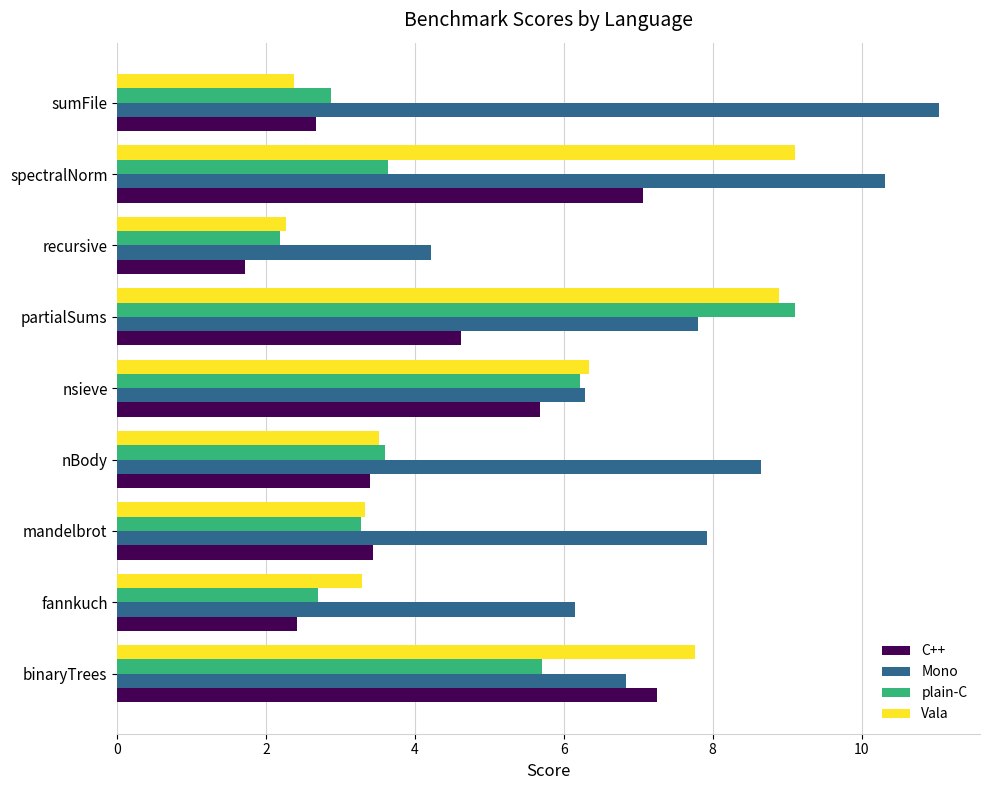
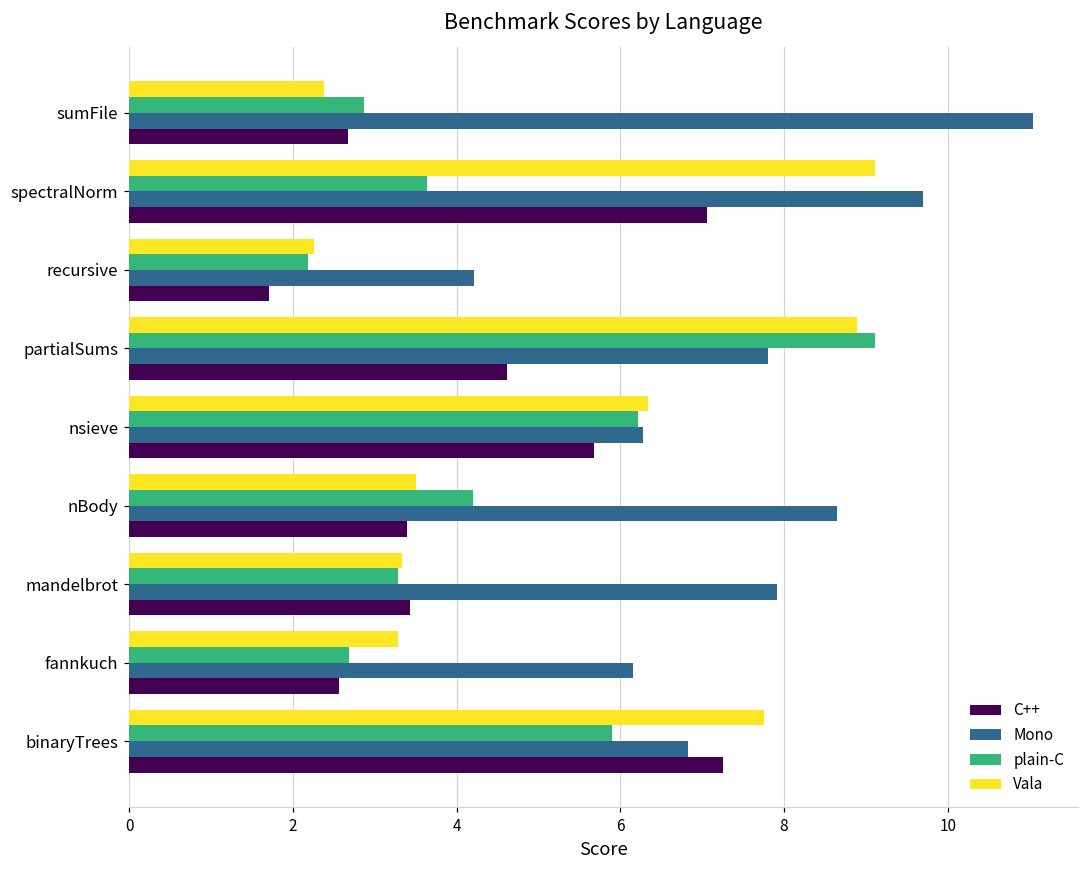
  {
    "C++": {
      "sumFile": 2.7,
      "spectralNorm": 7.1,
      "recursive": 1.7,
      "partialSums": 4.6,
      "nsieve": 5.7,
      "nBody": 3.4,
      "mandelbrot": 3.4,
-     "fannkuch": 2.4,
+     "fannkuch": 2.6,
      "binaryTrees": 7.3
    },
    "Mono": {
      "sumFile": 11.0,
-     "spectralNorm": 10.3,
+     "spectralNorm": 9.7,
      "recursive": 4.2,
      "partialSums": 7.8,
      "nsieve": 6.3,
      "nBody": 8.7,
      "mandelbrot": 7.9,
      "fannkuch": 6.2,
      "binaryTrees": 6.8
    },
    "plain-C": {
      "sumFile": 2.9,
      "spectralNorm": 3.6,
      "recursive": 2.2,
      "partialSums": 9.1,
      "nsieve": 6.2,
-     "nBody": 3.6,
+     "nBody": 4.2,
      "mandelbrot": 3.3,
      "fannkuch": 2.7,
-     "binaryTrees": 5.7
+     "binaryTrees": 5.9
    },
    "Vala": {
      "sumFile": 2.4,
      "spectralNorm": 9.1,
      "recursive": 2.3,
      "partialSums": 8.9,
      "nsieve": 6.3,
      "nBody": 3.5,
      "mandelbrot": 3.3,
      "fannkuch": 3.3,
      "binaryTrees": 7.8
    }
  }
